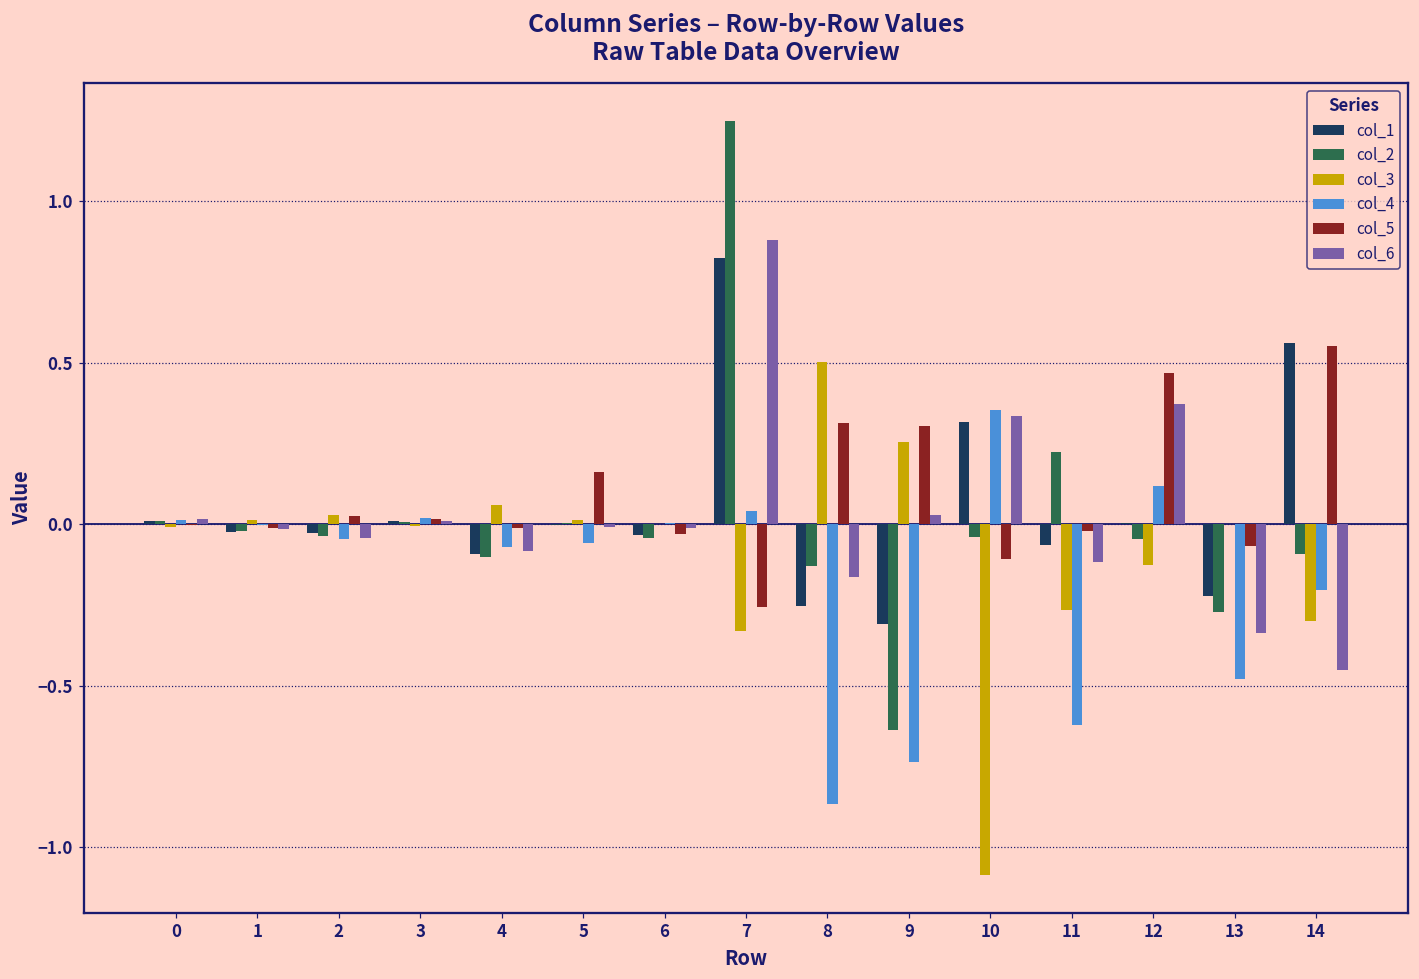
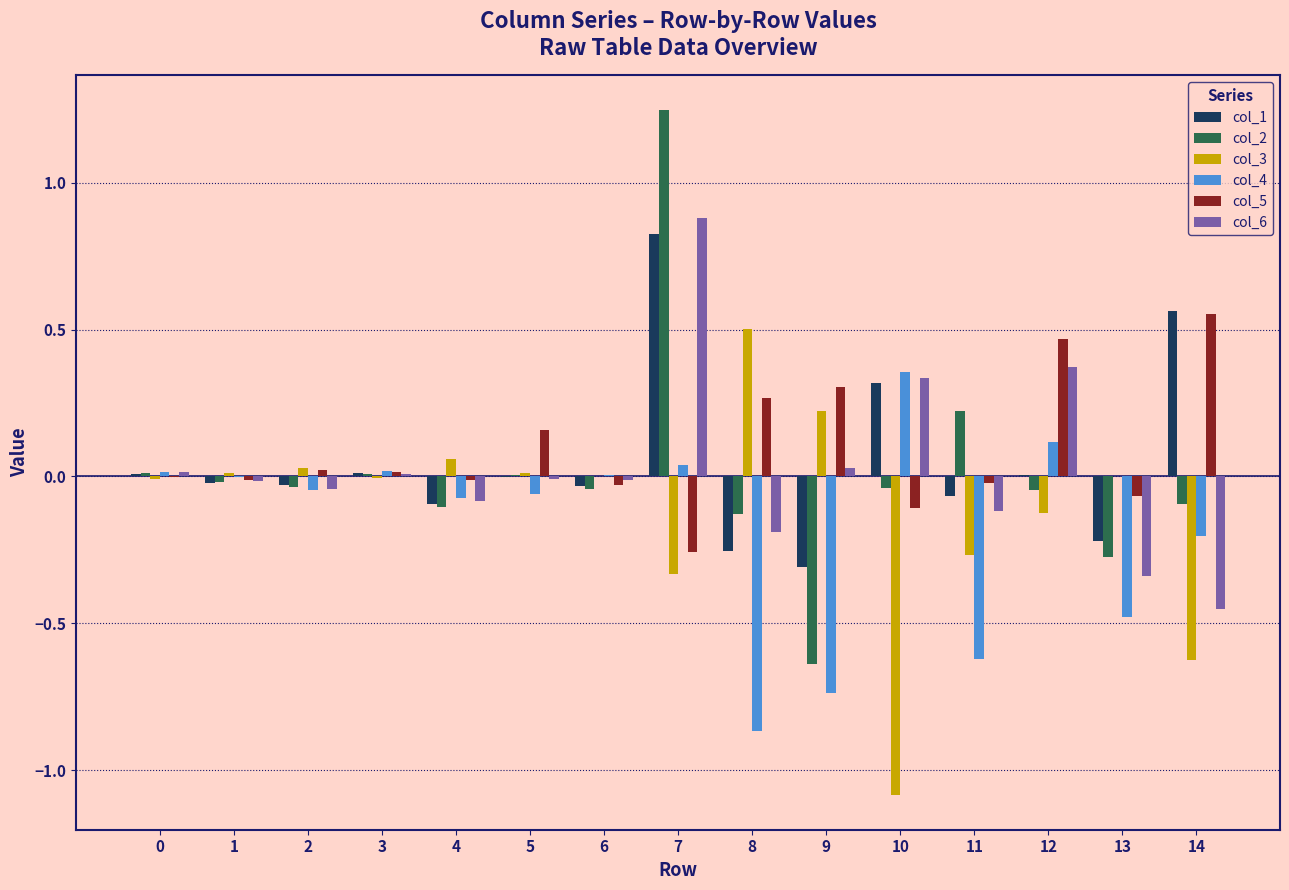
  {
    "col_3": {
      "0": -0.01,
      "1": 0.01,
      "2": 0.03,
      "4": 0.06,
      "5": 0.01,
      "7": -0.33,
      "8": 0.50,
-     "9": 0.25,
+     "9": 0.22,
      "10": -1.09,
      "11": -0.27,
      "12": -0.13,
-     "14": -0.30
+     "14": -0.63
    },
    "col_4": {
      "0": 0.01,
      "2": -0.05,
      "3": 0.02,
      "4": -0.07,
      "5": -0.06,
      "7": 0.04,
      "8": -0.87,
      "9": -0.74,
      "10": 0.35,
      "11": -0.62,
      "12": 0.12,
      "13": -0.48,
      "14": -0.20
    },
    "col_5": {
      "1": -0.01,
      "2": 0.02,
      "3": 0.02,
      "4": -0.01,
      "5": 0.16,
      "6": -0.03,
      "7": -0.26,
-     "8": 0.31,
+     "8": 0.27,
      "9": 0.30,
      "10": -0.11,
      "11": -0.02,
      "12": 0.47,
      "13": -0.07,
      "14": 0.55
    },
    "col_6": {
      "0": 0.01,
      "1": -0.01,
      "2": -0.04,
      "3": 0.01,
      "4": -0.08,
      "6": -0.01,
      "7": 0.88,
-     "8": -0.16,
+     "8": -0.19,
      "9": 0.03,
      "10": 0.34,
      "11": -0.12,
      "12": 0.37,
      "13": -0.34,
      "14": -0.45
    }
  }
